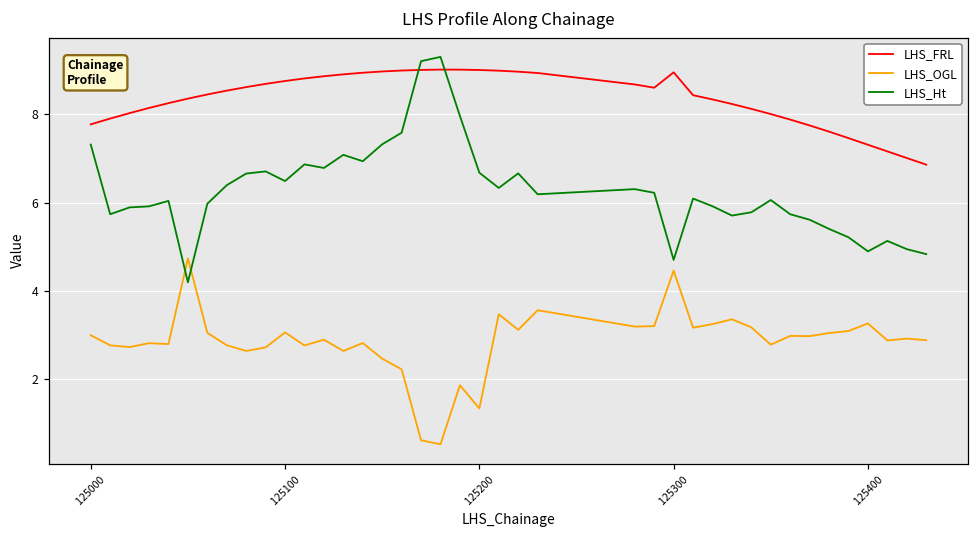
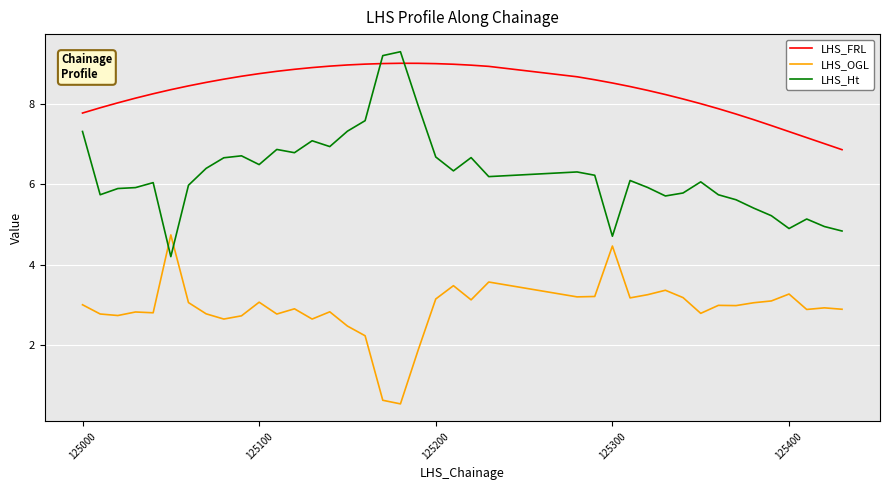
  {
    "LHS_FRL": {
      "125000": 7.8,
      "125100": 8.8,
      "125200": 9.0,
-     "125300": 9.0,
+     "125300": 8.5,
      "125400": 7.3
    },
    "LHS_OGL": {
      "125000": 3.0,
      "125100": 3.1,
-     "125200": 1.3,
+     "125200": 3.1,
      "125300": 4.5,
      "125400": 3.3
    },
    "LHS_Ht": {
      "125000": 7.3,
      "125100": 6.5,
      "125200": 6.7,
      "125300": 4.7,
      "125400": 4.9
    }
  }
